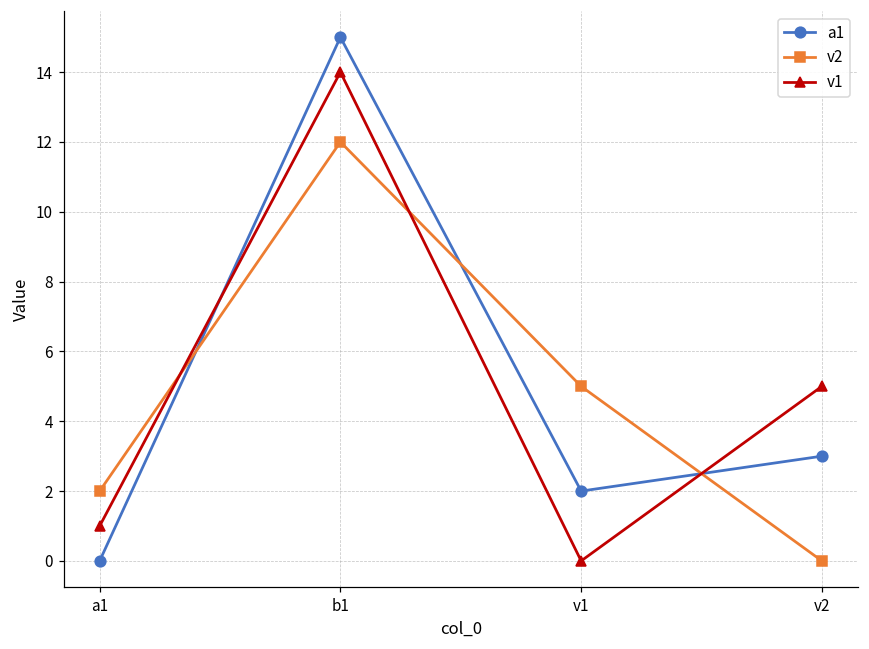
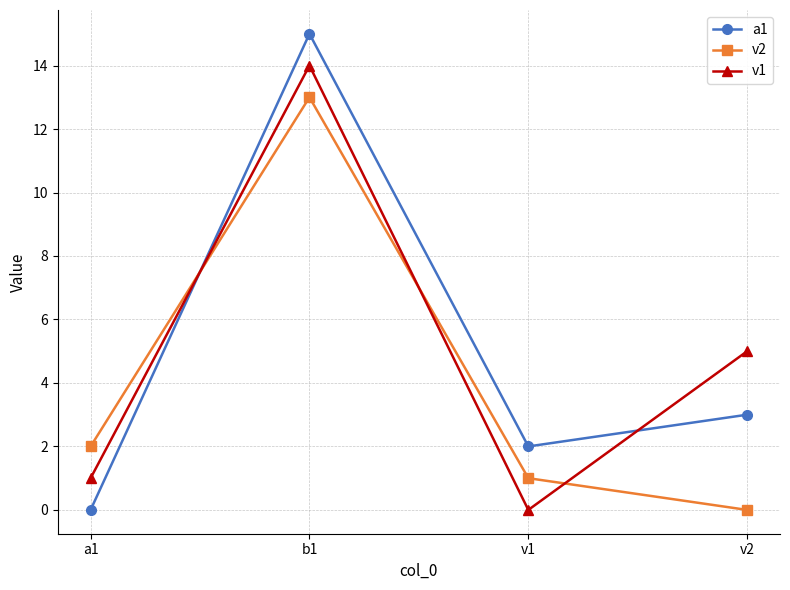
  {
    "a1": {
      "a1": 0,
      "b1": 15,
      "v1": 2,
      "v2": 3
    },
    "v2": {
      "a1": 2,
-     "b1": 12,
-     "v1": 5,
+     "b1": 13,
+     "v1": 1,
      "v2": 0
    },
    "v1": {
      "a1": 1,
      "b1": 14,
      "v1": 0,
      "v2": 5
    }
  }
